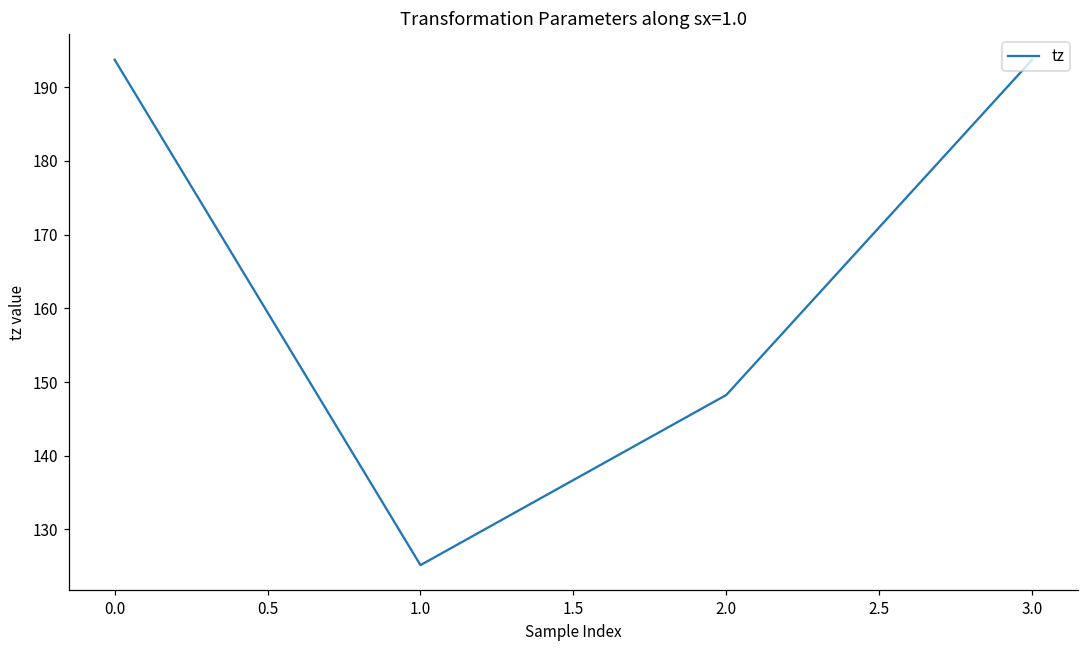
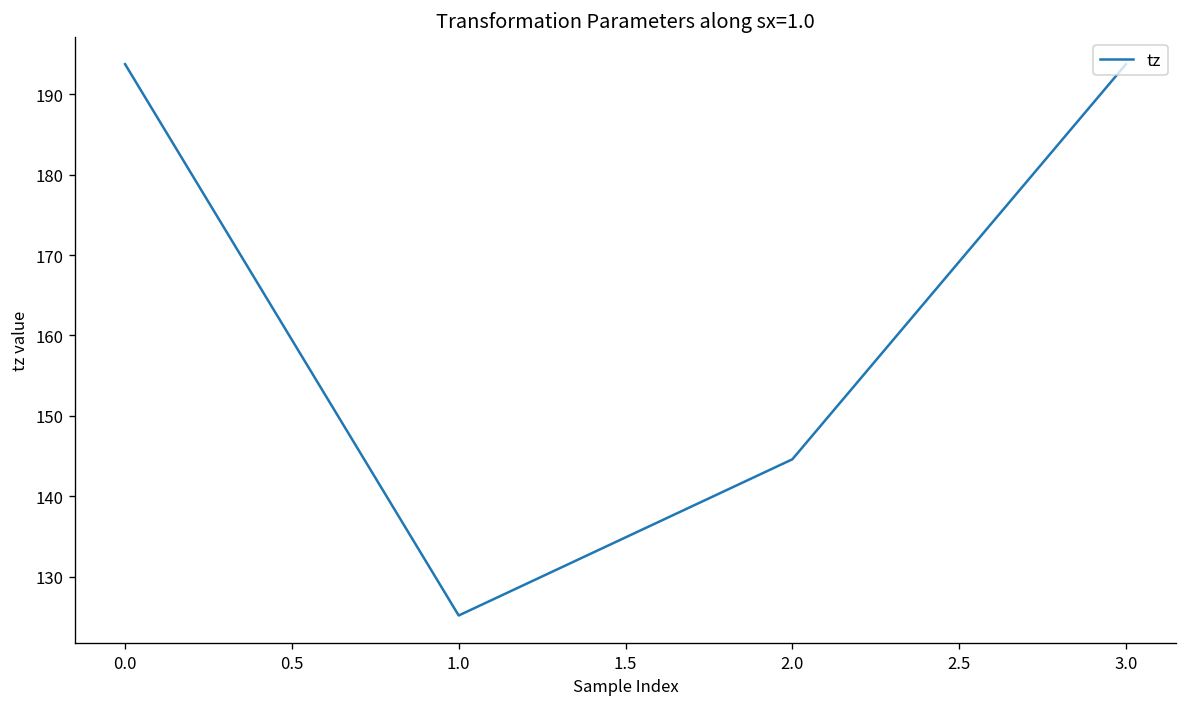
  {
    "0.0": 194,
    "1.0": 125,
-   "2.0": 148
+   "2.0": 145
  }
